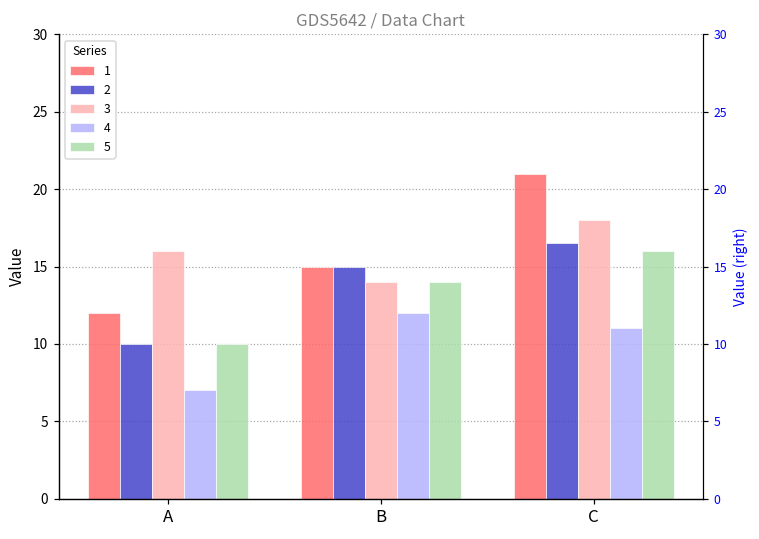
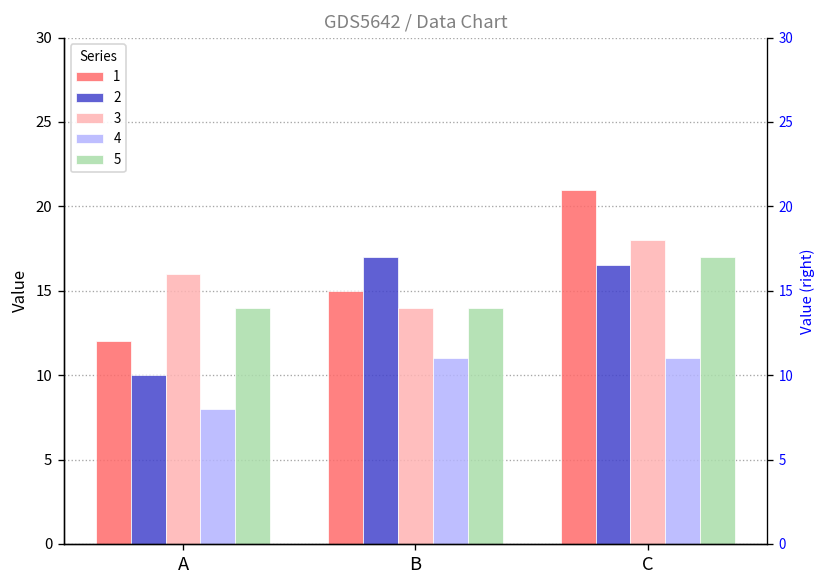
  {
    "1": {
      "A": 12,
      "B": 15,
      "C": 21
    },
    "2": {
      "A": 10,
-     "B": 15,
+     "B": 17,
      "C": 16.5
    },
    "3": {
      "A": 16,
      "B": 14,
      "C": 18
    },
    "4": {
-     "A": 7,
-     "B": 12,
+     "A": 8,
+     "B": 11,
      "C": 11
    },
    "5": {
-     "A": 10,
+     "A": 14,
      "B": 14,
-     "C": 16
+     "C": 17
    }
  }
